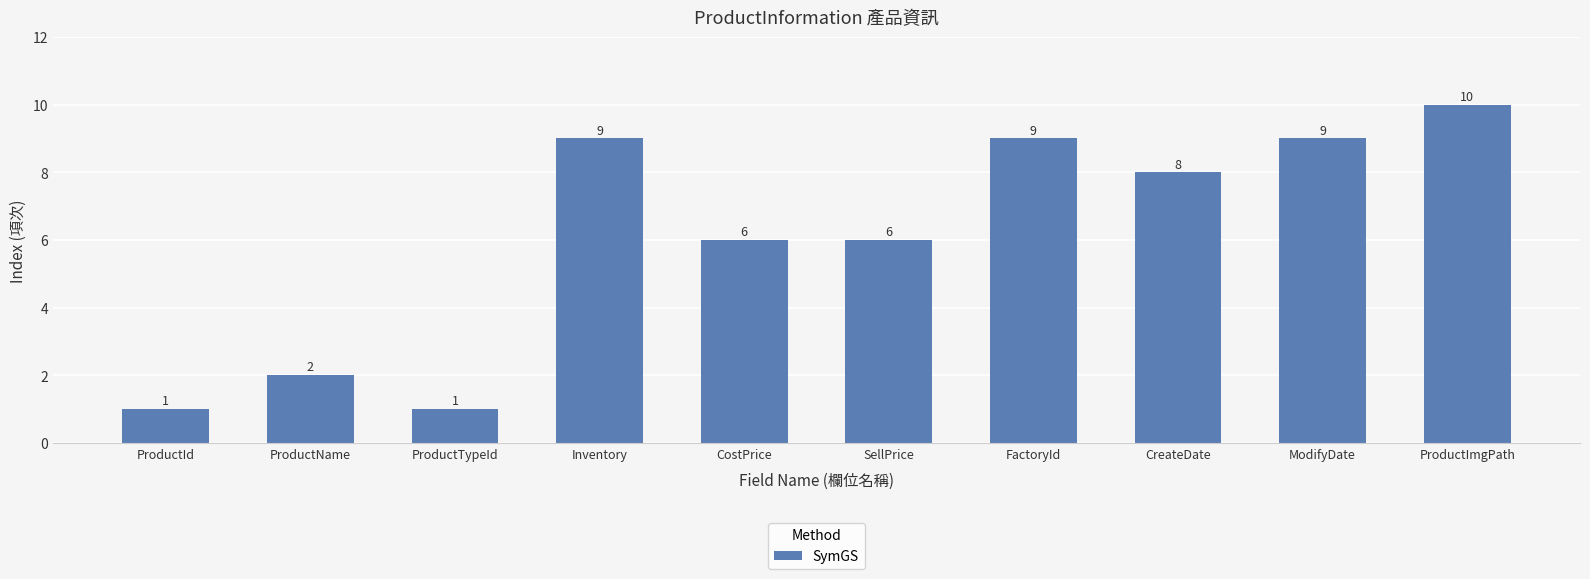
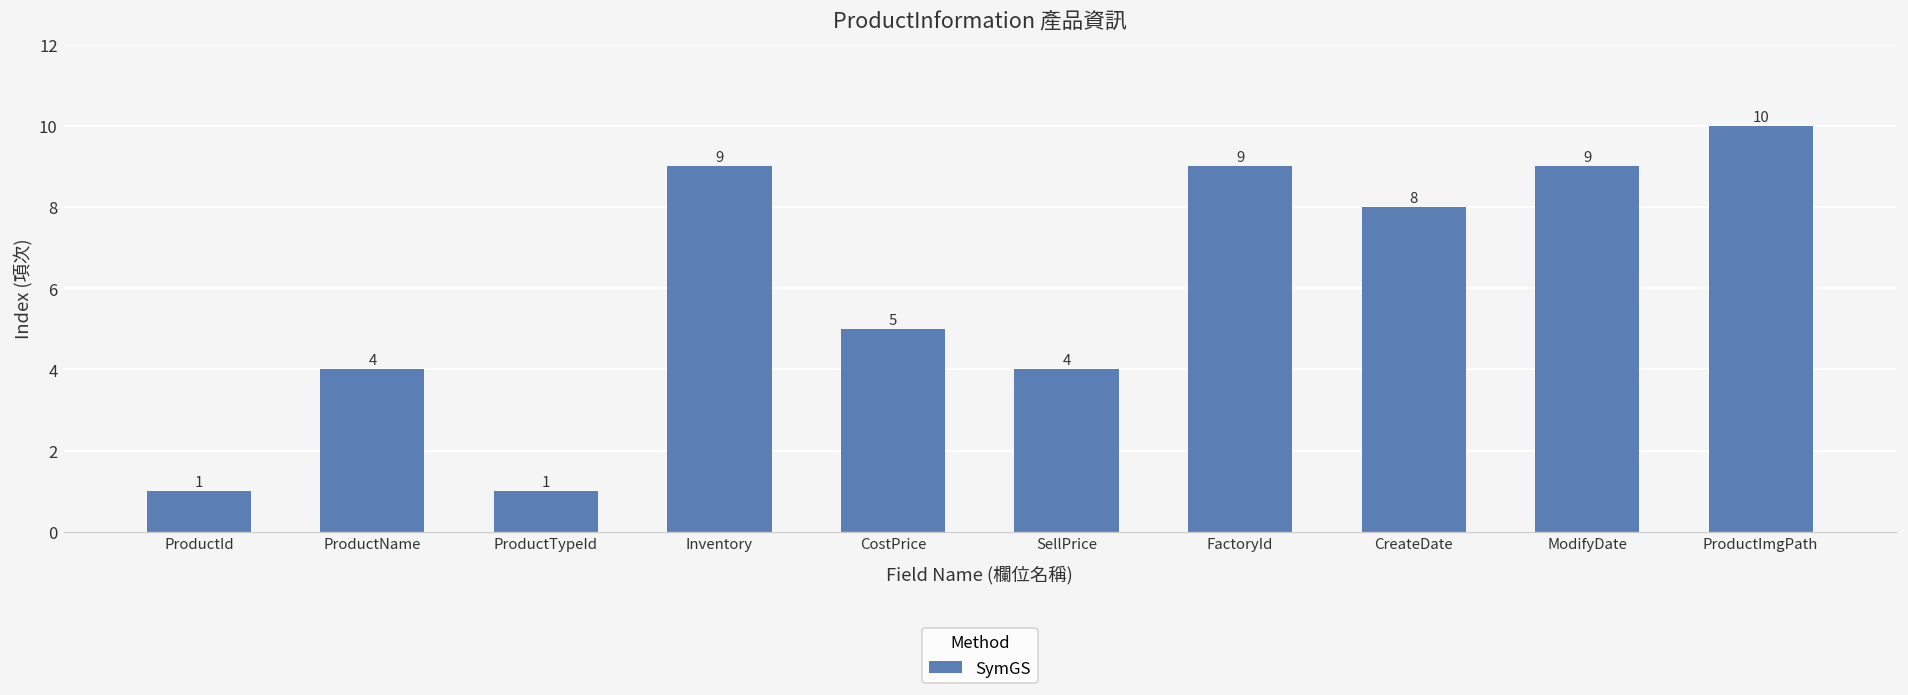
  {
    "ProductId": 1,
-   "ProductName": 2,
+   "ProductName": 4,
    "ProductTypeId": 1,
    "Inventory": 9,
-   "CostPrice": 6,
-   "SellPrice": 6,
+   "CostPrice": 5,
+   "SellPrice": 4,
    "FactoryId": 9,
    "CreateDate": 8,
    "ModifyDate": 9,
    "ProductImgPath": 10
  }
